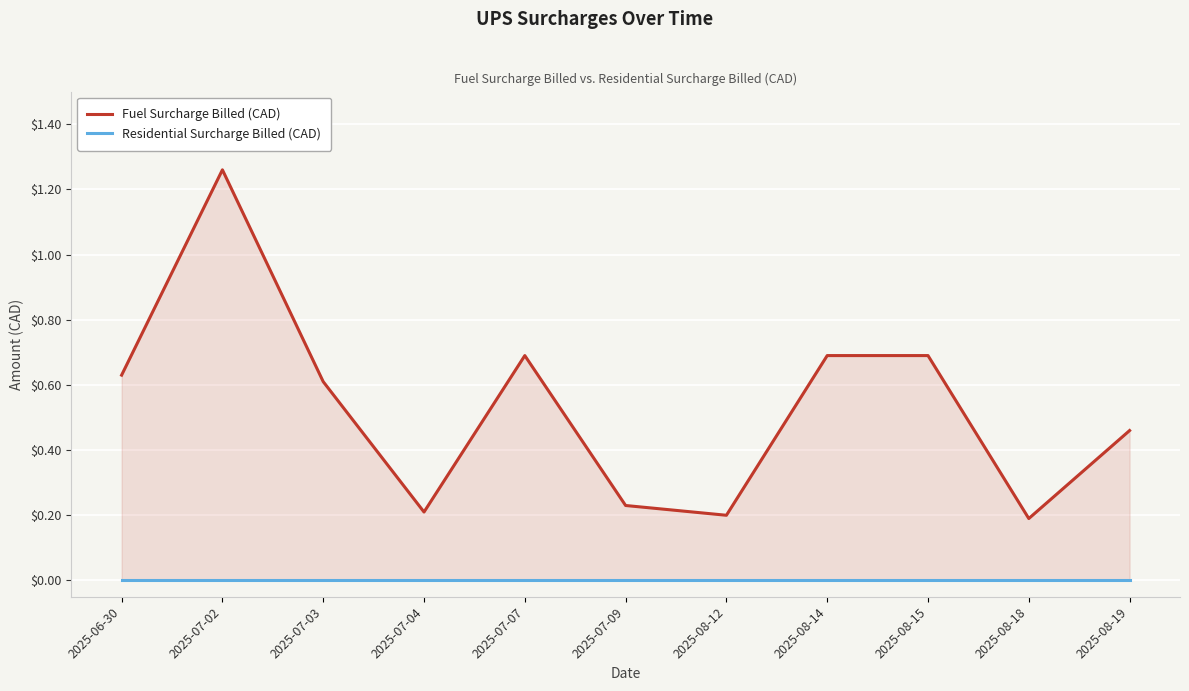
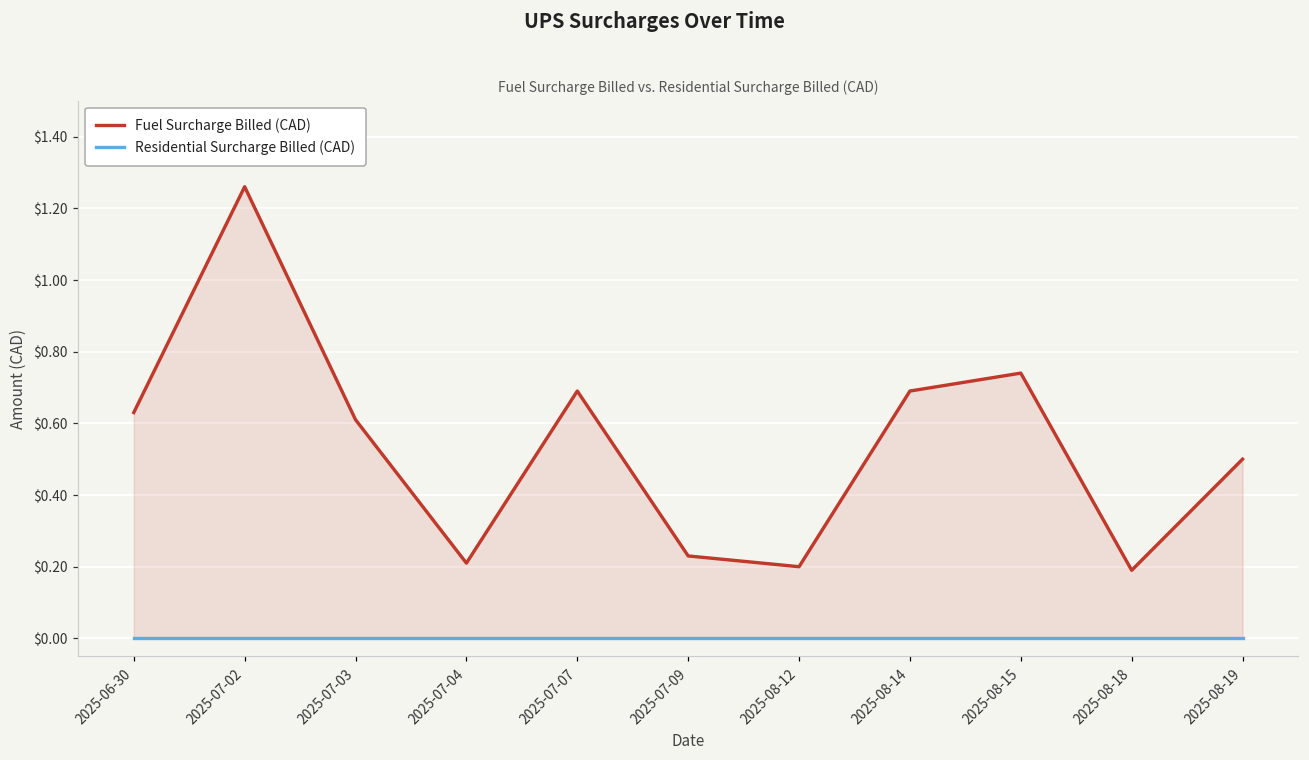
  {
    "Fuel Surcharge Billed (CAD)": {
      "2025-06-30": "$0.63",
      "2025-07-02": "$1.26",
      "2025-07-03": "$0.61",
      "2025-07-04": "$0.21",
      "2025-07-07": "$0.69",
      "2025-07-09": "$0.23",
      "2025-08-12": "$0.20",
      "2025-08-14": "$0.69",
-     "2025-08-15": "$0.69",
+     "2025-08-15": "$0.74",
      "2025-08-18": "$0.19",
-     "2025-08-19": "$0.46"
+     "2025-08-19": "$0.50"
    },
    "Residential Surcharge Billed (CAD)": {
      "2025-06-30": "$0.00",
      "2025-07-02": "$0.00",
      "2025-07-03": "$0.00",
      "2025-07-04": "$0.00",
      "2025-07-07": "$0.00",
      "2025-07-09": "$0.00",
      "2025-08-12": "$0.00",
      "2025-08-14": "$0.00",
      "2025-08-15": "$0.00",
      "2025-08-18": "$0.00",
      "2025-08-19": "$0.00"
    }
  }
